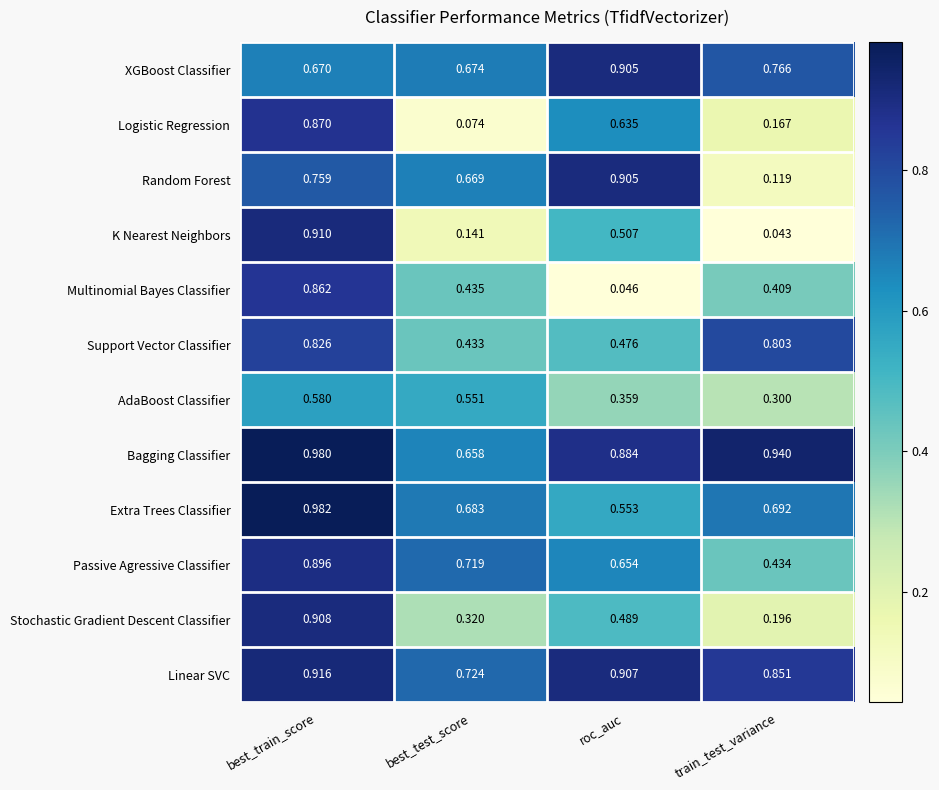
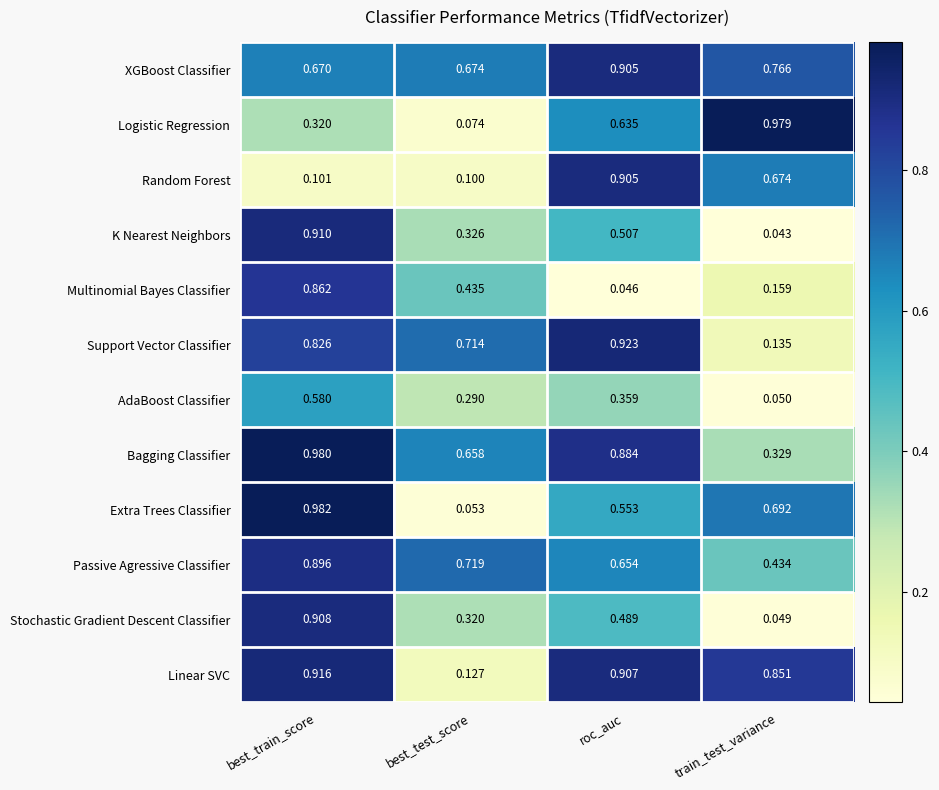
  {
    "XGBoost Classifier": {
      "best_train_score": 0.670,
      "best_test_score": 0.674,
      "roc_auc": 0.905,
      "train_test_variance": 0.766
    },
    "Logistic Regression": {
-     "best_train_score": 0.870,
+     "best_train_score": 0.320,
      "best_test_score": 0.074,
      "roc_auc": 0.635,
-     "train_test_variance": 0.167
+     "train_test_variance": 0.979
    },
    "Random Forest": {
-     "best_train_score": 0.759,
-     "best_test_score": 0.669,
+     "best_train_score": 0.101,
+     "best_test_score": 0.100,
      "roc_auc": 0.905,
-     "train_test_variance": 0.119
+     "train_test_variance": 0.674
    },
    "K Nearest Neighbors": {
      "best_train_score": 0.910,
-     "best_test_score": 0.141,
+     "best_test_score": 0.326,
      "roc_auc": 0.507,
      "train_test_variance": 0.043
    },
    "Multinomial Bayes Classifier": {
      "best_train_score": 0.862,
      "best_test_score": 0.435,
      "roc_auc": 0.046,
-     "train_test_variance": 0.409
+     "train_test_variance": 0.159
    },
    "Support Vector Classifier": {
      "best_train_score": 0.826,
-     "best_test_score": 0.433,
-     "roc_auc": 0.476,
-     "train_test_variance": 0.803
+     "best_test_score": 0.714,
+     "roc_auc": 0.923,
+     "train_test_variance": 0.135
    },
    "AdaBoost Classifier": {
      "best_train_score": 0.580,
-     "best_test_score": 0.551,
+     "best_test_score": 0.290,
      "roc_auc": 0.359,
-     "train_test_variance": 0.300
+     "train_test_variance": 0.050
    },
    "Bagging Classifier": {
      "best_train_score": 0.980,
      "best_test_score": 0.658,
      "roc_auc": 0.884,
-     "train_test_variance": 0.940
+     "train_test_variance": 0.329
    },
    "Extra Trees Classifier": {
      "best_train_score": 0.982,
-     "best_test_score": 0.683,
+     "best_test_score": 0.053,
      "roc_auc": 0.553,
      "train_test_variance": 0.692
    },
    "Passive Agressive Classifier": {
      "best_train_score": 0.896,
      "best_test_score": 0.719,
      "roc_auc": 0.654,
      "train_test_variance": 0.434
    },
    "Stochastic Gradient Descent Classifier": {
      "best_train_score": 0.908,
      "best_test_score": 0.320,
      "roc_auc": 0.489,
-     "train_test_variance": 0.196
+     "train_test_variance": 0.049
    },
    "Linear SVC": {
      "best_train_score": 0.916,
-     "best_test_score": 0.724,
+     "best_test_score": 0.127,
      "roc_auc": 0.907,
      "train_test_variance": 0.851
    }
  }
